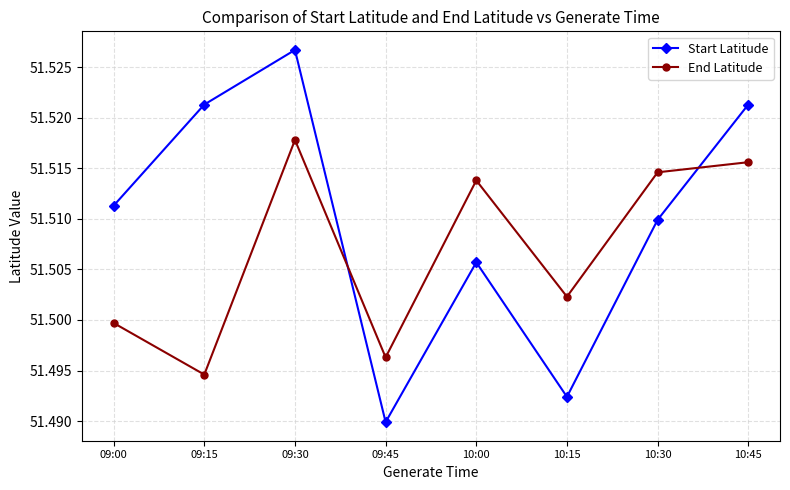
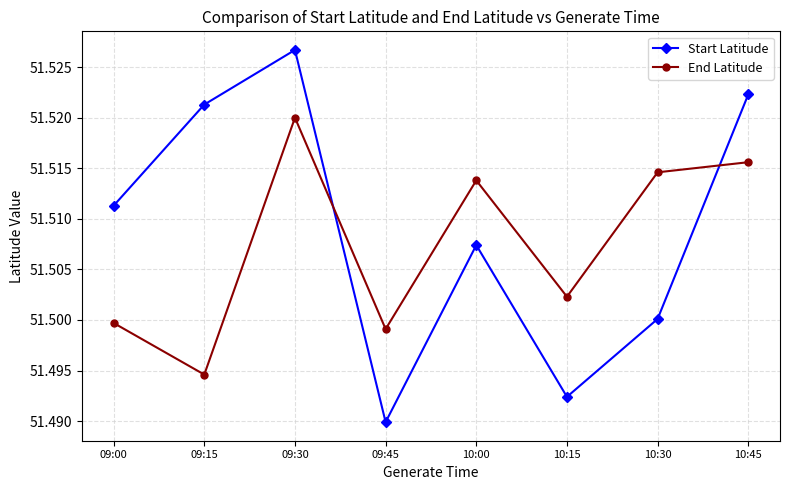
  {
    "Start Latitude": {
      "09:00": 51.5113,
      "09:15": 51.5213,
      "09:30": 51.5267,
      "09:45": 51.4899,
-     "10:00": 51.5057,
+     "10:00": 51.5074,
      "10:15": 51.4924,
-     "10:30": 51.5099,
-     "10:45": 51.5213
+     "10:30": 51.5001,
+     "10:45": 51.5223
    },
    "End Latitude": {
      "09:00": 51.4997,
      "09:15": 51.4946,
-     "09:30": 51.5178,
-     "09:45": 51.4963,
+     "09:30": 51.5200,
+     "09:45": 51.4991,
      "10:00": 51.5138,
      "10:15": 51.5023,
      "10:30": 51.5146,
      "10:45": 51.5156
    }
  }
